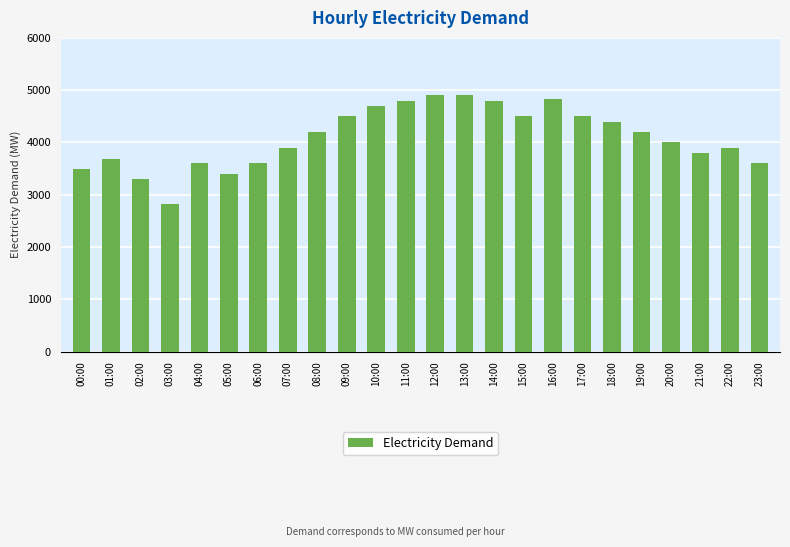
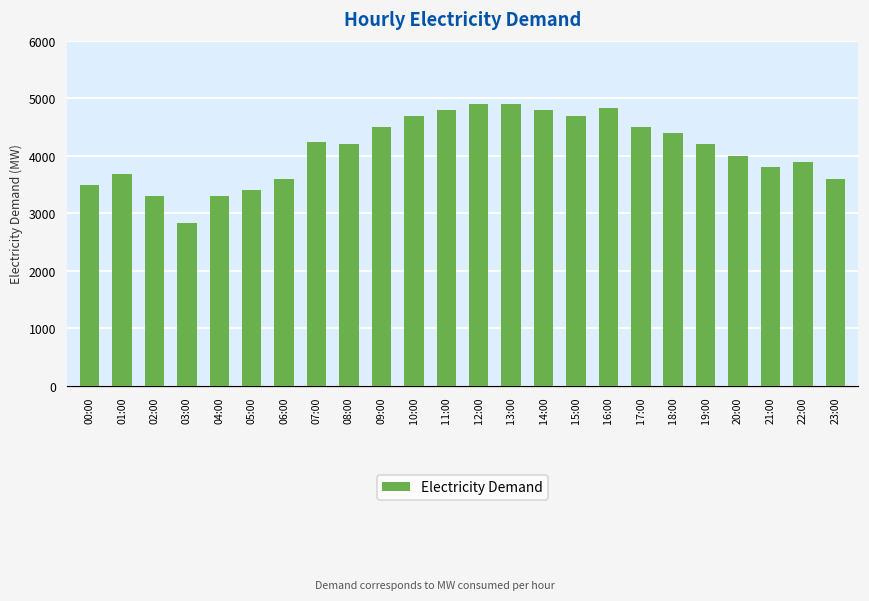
  {
    "00:00": 3500,
    "01:00": 3700,
    "02:00": 3300,
    "03:00": 2800,
-   "04:00": 3600,
+   "04:00": 3300,
    "05:00": 3400,
    "06:00": 3600,
-   "07:00": 3900,
+   "07:00": 4200,
    "08:00": 4200,
    "09:00": 4500,
    "10:00": 4700,
    "11:00": 4800,
    "12:00": 4900,
    "13:00": 4900,
    "14:00": 4800,
-   "15:00": 4500,
+   "15:00": 4700,
    "16:00": 4800,
    "17:00": 4500,
    "18:00": 4400,
    "19:00": 4200,
    "20:00": 4000,
    "21:00": 3800,
    "22:00": 3900,
    "23:00": 3600
  }
